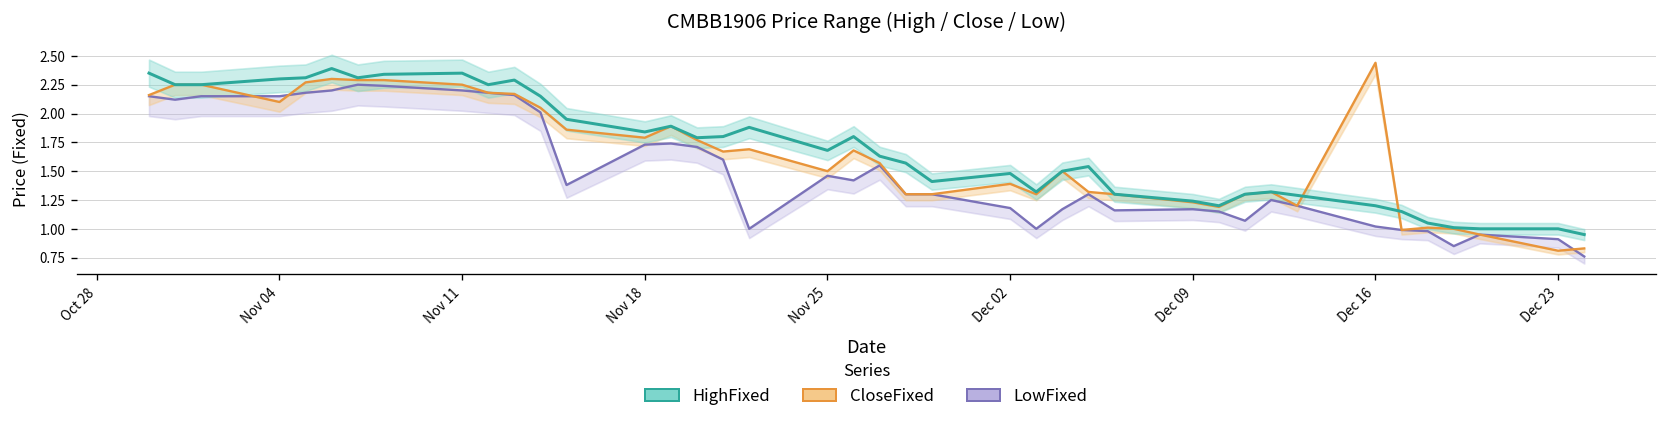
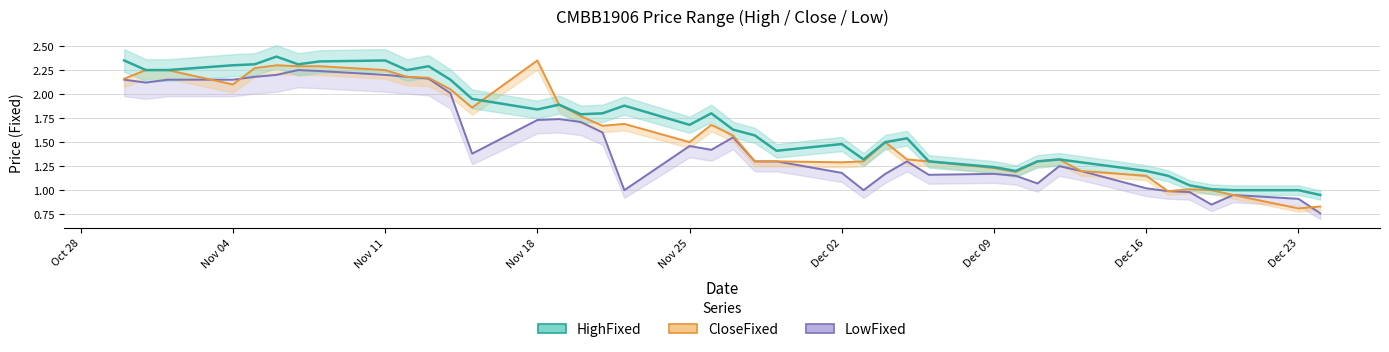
  {
    "CloseFixed": {
      "Nov 04": 2.1,
      "Nov 11": 2.3,
-     "Nov 18": 1.8,
+     "Nov 18": 2.4,
      "Nov 25": 1.5,
-     "Dec 02": 1.4,
-     "Dec 16": 2.4,
+     "Dec 02": 1.3,
+     "Dec 16": 1.2,
      "Dec 23": 0.8
    }
  }
